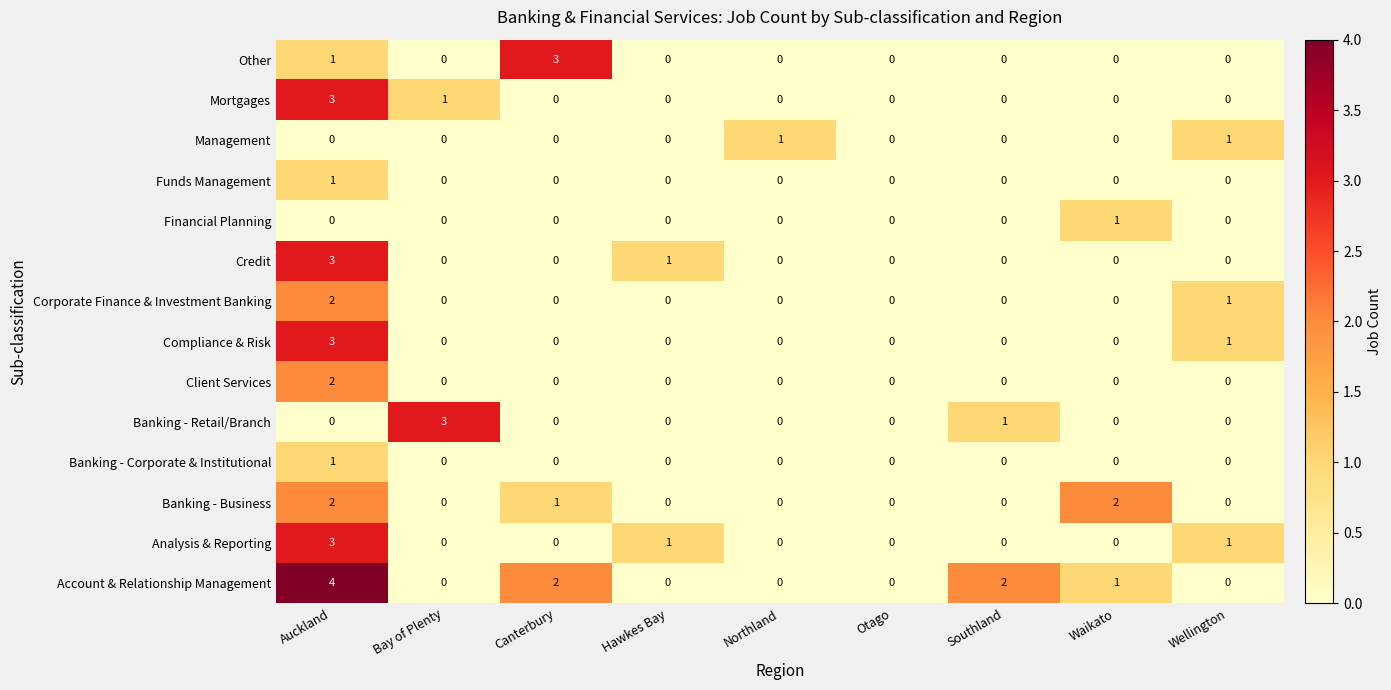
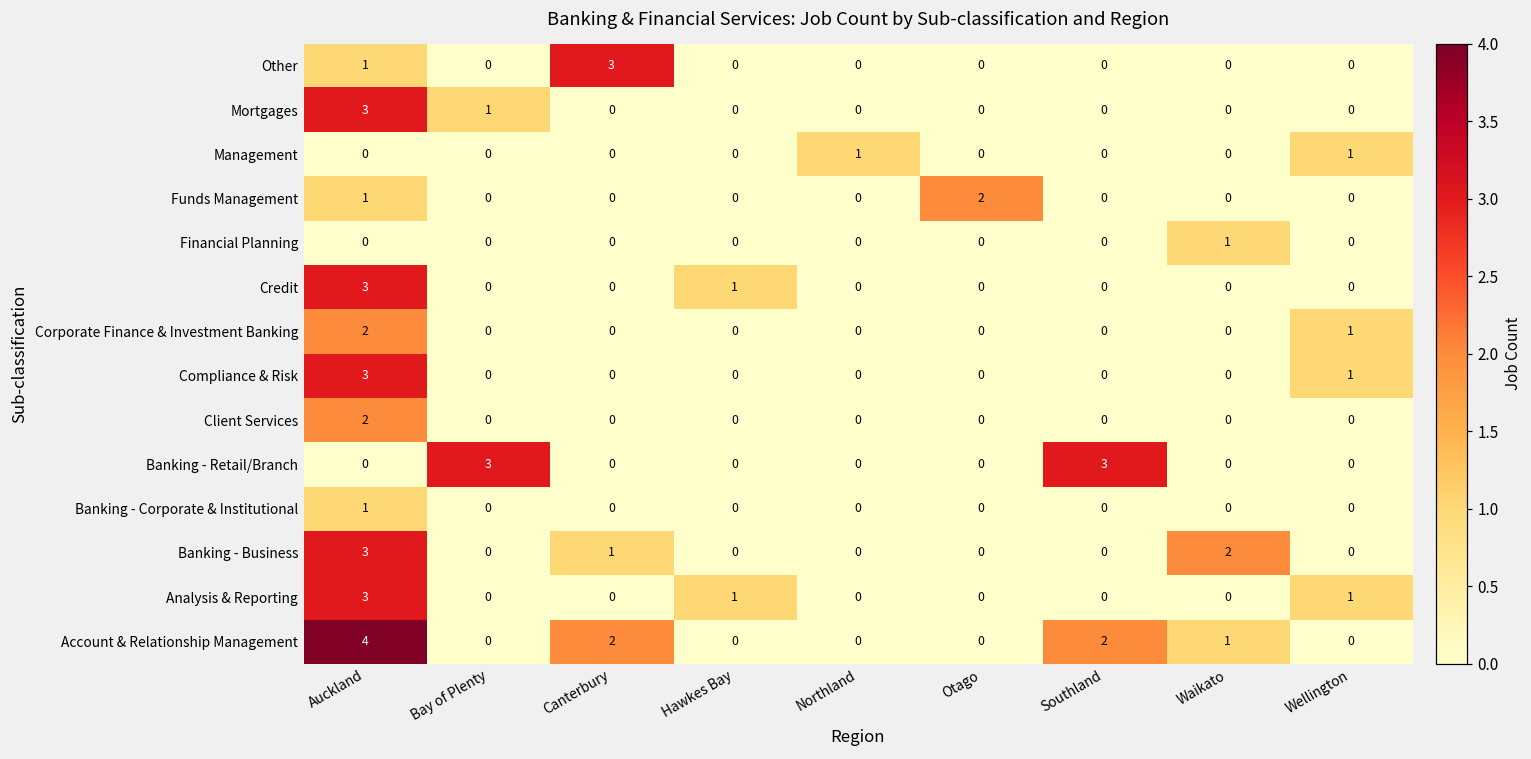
  {
    "Other": {
      "Auckland": 1,
      "Bay of Plenty": 0,
      "Canterbury": 3,
      "Hawkes Bay": 0,
      "Northland": 0,
      "Otago": 0,
      "Southland": 0,
      "Waikato": 0,
      "Wellington": 0
    },
    "Mortgages": {
      "Auckland": 3,
      "Bay of Plenty": 1,
      "Canterbury": 0,
      "Hawkes Bay": 0,
      "Northland": 0,
      "Otago": 0,
      "Southland": 0,
      "Waikato": 0,
      "Wellington": 0
    },
    "Management": {
      "Auckland": 0,
      "Bay of Plenty": 0,
      "Canterbury": 0,
      "Hawkes Bay": 0,
      "Northland": 1,
      "Otago": 0,
      "Southland": 0,
      "Waikato": 0,
      "Wellington": 1
    },
    "Funds Management": {
      "Auckland": 1,
      "Bay of Plenty": 0,
      "Canterbury": 0,
      "Hawkes Bay": 0,
      "Northland": 0,
-     "Otago": 0,
+     "Otago": 2,
      "Southland": 0,
      "Waikato": 0,
      "Wellington": 0
    },
    "Financial Planning": {
      "Auckland": 0,
      "Bay of Plenty": 0,
      "Canterbury": 0,
      "Hawkes Bay": 0,
      "Northland": 0,
      "Otago": 0,
      "Southland": 0,
      "Waikato": 1,
      "Wellington": 0
    },
    "Credit": {
      "Auckland": 3,
      "Bay of Plenty": 0,
      "Canterbury": 0,
      "Hawkes Bay": 1,
      "Northland": 0,
      "Otago": 0,
      "Southland": 0,
      "Waikato": 0,
      "Wellington": 0
    },
    "Corporate Finance & Investment Banking": {
      "Auckland": 2,
      "Bay of Plenty": 0,
      "Canterbury": 0,
      "Hawkes Bay": 0,
      "Northland": 0,
      "Otago": 0,
      "Southland": 0,
      "Waikato": 0,
      "Wellington": 1
    },
    "Compliance & Risk": {
      "Auckland": 3,
      "Bay of Plenty": 0,
      "Canterbury": 0,
      "Hawkes Bay": 0,
      "Northland": 0,
      "Otago": 0,
      "Southland": 0,
      "Waikato": 0,
      "Wellington": 1
    },
    "Client Services": {
      "Auckland": 2,
      "Bay of Plenty": 0,
      "Canterbury": 0,
      "Hawkes Bay": 0,
      "Northland": 0,
      "Otago": 0,
      "Southland": 0,
      "Waikato": 0,
      "Wellington": 0
    },
    "Banking - Retail/Branch": {
      "Auckland": 0,
      "Bay of Plenty": 3,
      "Canterbury": 0,
      "Hawkes Bay": 0,
      "Northland": 0,
      "Otago": 0,
-     "Southland": 1,
+     "Southland": 3,
      "Waikato": 0,
      "Wellington": 0
    },
    "Banking - Corporate & Institutional": {
      "Auckland": 1,
      "Bay of Plenty": 0,
      "Canterbury": 0,
      "Hawkes Bay": 0,
      "Northland": 0,
      "Otago": 0,
      "Southland": 0,
      "Waikato": 0,
      "Wellington": 0
    },
    "Banking - Business": {
-     "Auckland": 2,
+     "Auckland": 3,
      "Bay of Plenty": 0,
      "Canterbury": 1,
      "Hawkes Bay": 0,
      "Northland": 0,
      "Otago": 0,
      "Southland": 0,
      "Waikato": 2,
      "Wellington": 0
    },
    "Analysis & Reporting": {
      "Auckland": 3,
      "Bay of Plenty": 0,
      "Canterbury": 0,
      "Hawkes Bay": 1,
      "Northland": 0,
      "Otago": 0,
      "Southland": 0,
      "Waikato": 0,
      "Wellington": 1
    },
    "Account & Relationship Management": {
      "Auckland": 4,
      "Bay of Plenty": 0,
      "Canterbury": 2,
      "Hawkes Bay": 0,
      "Northland": 0,
      "Otago": 0,
      "Southland": 2,
      "Waikato": 1,
      "Wellington": 0
    }
  }
